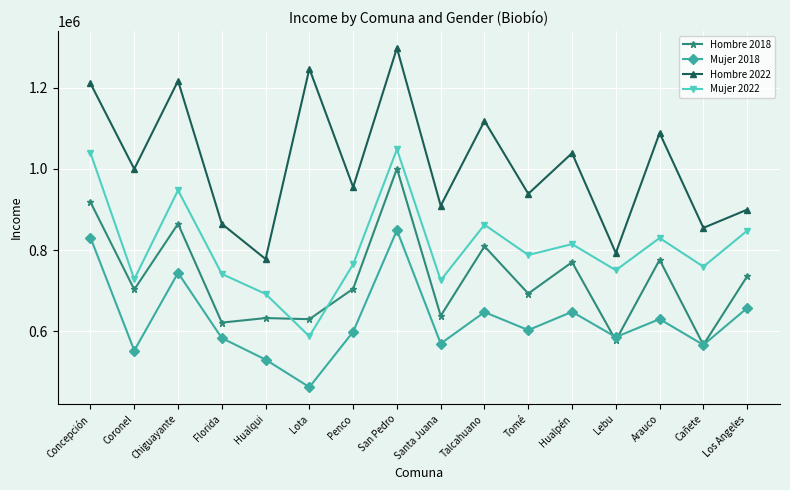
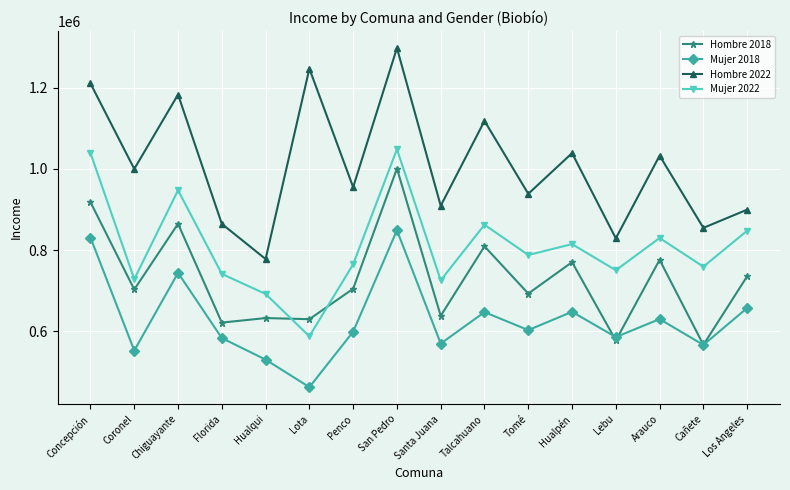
  {
    "Hombre 2022": {
      "Concepción": 1210000,
      "Coronel": 1000000,
-     "Chiguayante": 1220000,
+     "Chiguayante": 1180000,
      "Florida": 860000,
      "Hualqui": 780000,
      "Lota": 1250000,
      "Penco": 950000,
      "San Pedro": 1300000,
      "Santa Juana": 910000,
      "Talcahuano": 1120000,
      "Tomé": 940000,
      "Hualpén": 1040000,
-     "Lebu": 790000,
-     "Arauco": 1090000,
+     "Lebu": 830000,
+     "Arauco": 1030000,
      "Cañete": 850000,
      "Los Angeles": 900000
    }
  }
